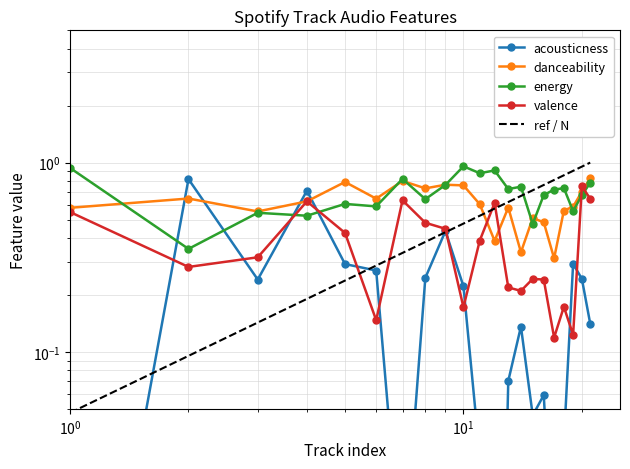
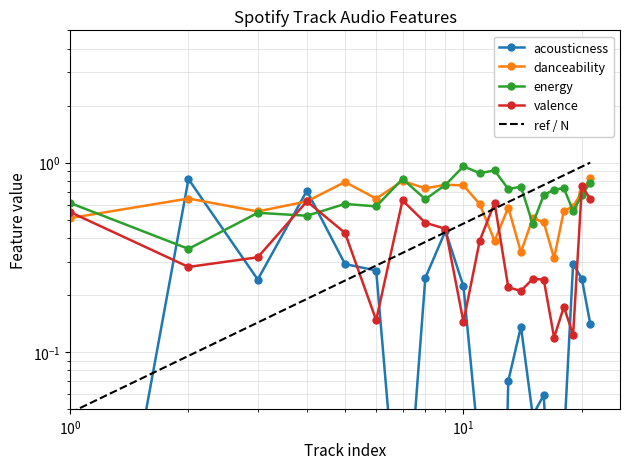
  {
    "acousticness": {
      "10^1": 0.22
    },
    "danceability": {
-     "10^0": 0.58,
+     "10^0": 0.51,
      "10^1": 0.76
    },
    "energy": {
-     "10^0": 0.9,
+     "10^0": 0.61,
      "10^1": 1.0
    },
    "valence": {
      "10^0": 0.55,
-     "10^1": 0.17
+     "10^1": 0.14
    }
  }
